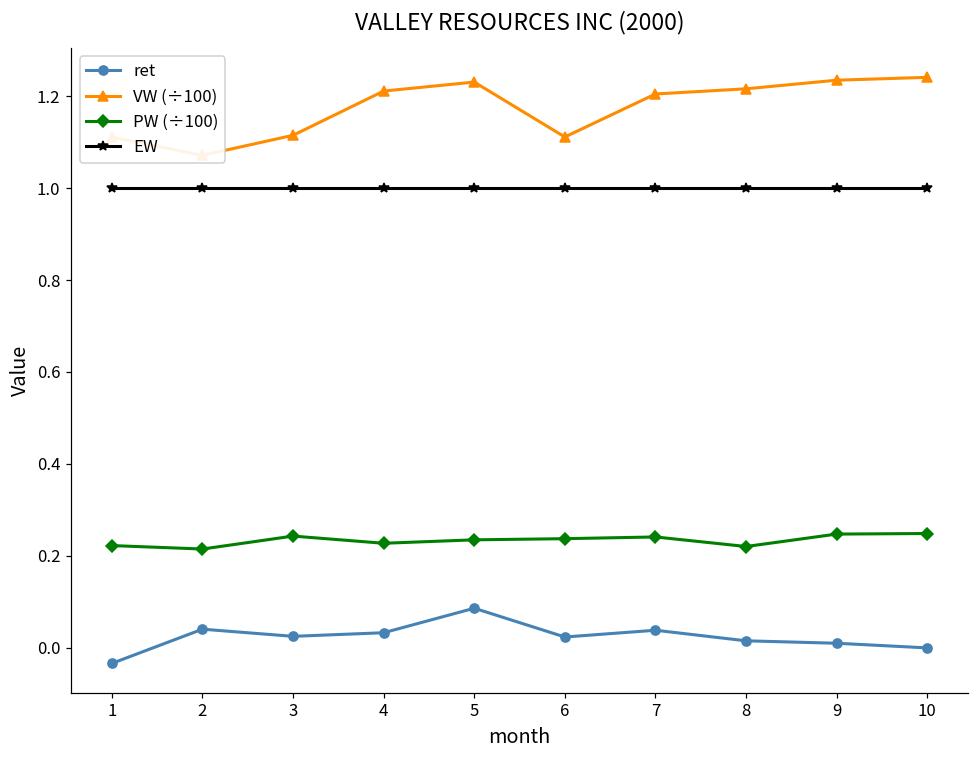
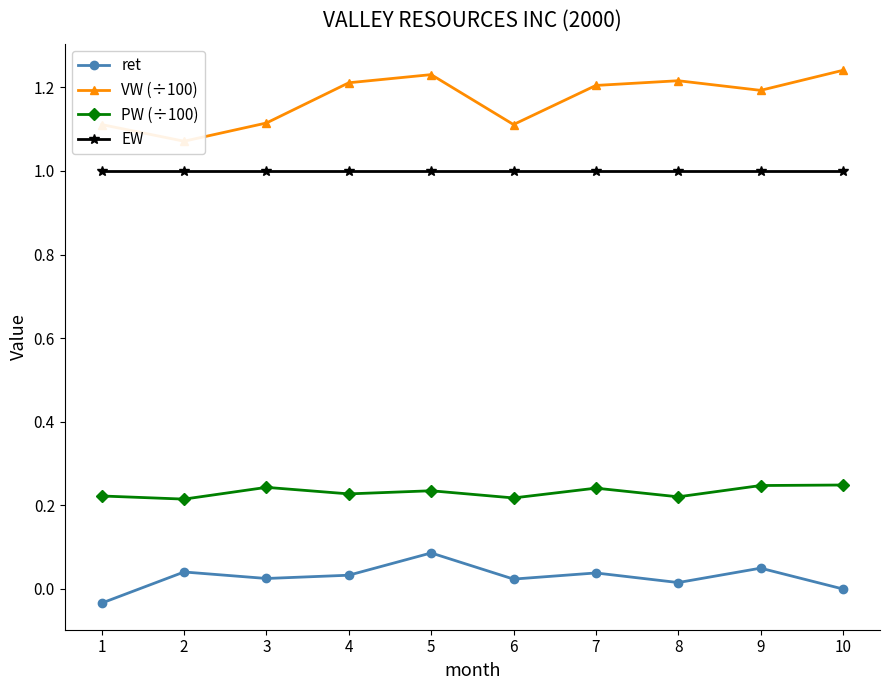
  {
    "ret": {
      "1": -0.03,
      "2": 0.04,
      "3": 0.03,
      "4": 0.03,
      "5": 0.09,
      "6": 0.02,
      "7": 0.04,
      "8": 0.02,
-     "9": 0.01,
+     "9": 0.05,
      "10": 0.00
    },
    "VW (÷100)": {
      "3": 1.11,
      "4": 1.21,
      "5": 1.23,
      "6": 1.11,
      "7": 1.20,
      "8": 1.22,
-     "9": 1.23,
+     "9": 1.19,
      "10": 1.24
    },
    "PW (÷100)": {
      "1": 0.22,
      "2": 0.22,
      "3": 0.24,
      "4": 0.23,
      "5": 0.24,
-     "6": 0.24,
+     "6": 0.22,
      "7": 0.24,
      "8": 0.22,
      "9": 0.25,
      "10": 0.25
    },
    "EW": {
      "1": 1.00,
      "2": 1.00,
      "3": 1.00,
      "4": 1.00,
      "5": 1.00,
      "6": 1.00,
      "7": 1.00,
      "8": 1.00,
      "9": 1.00,
      "10": 1.00
    }
  }
